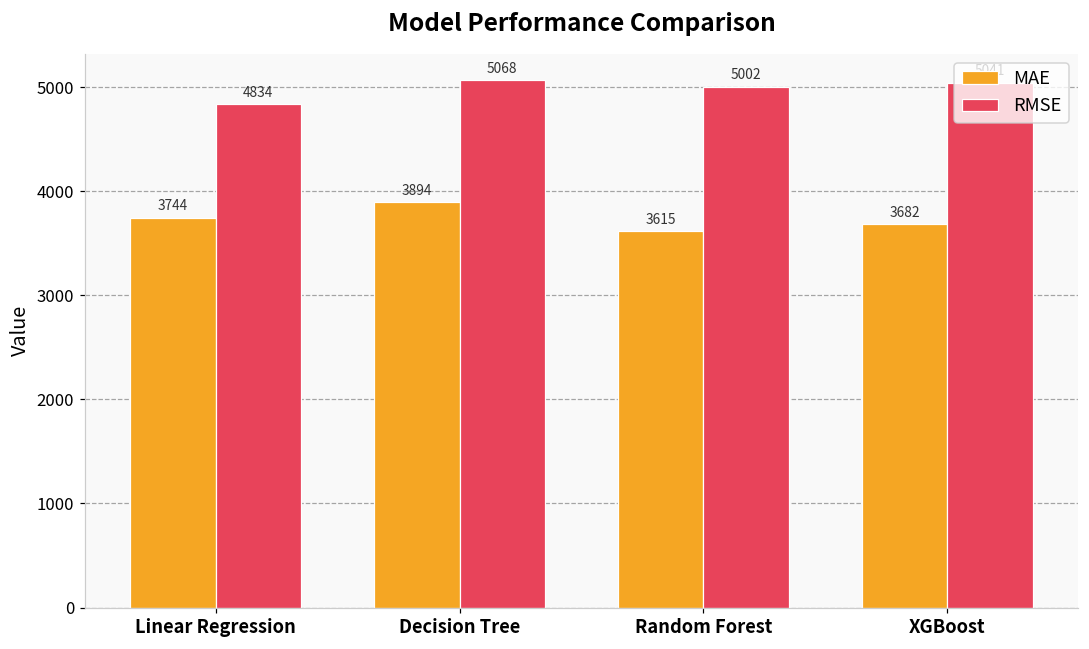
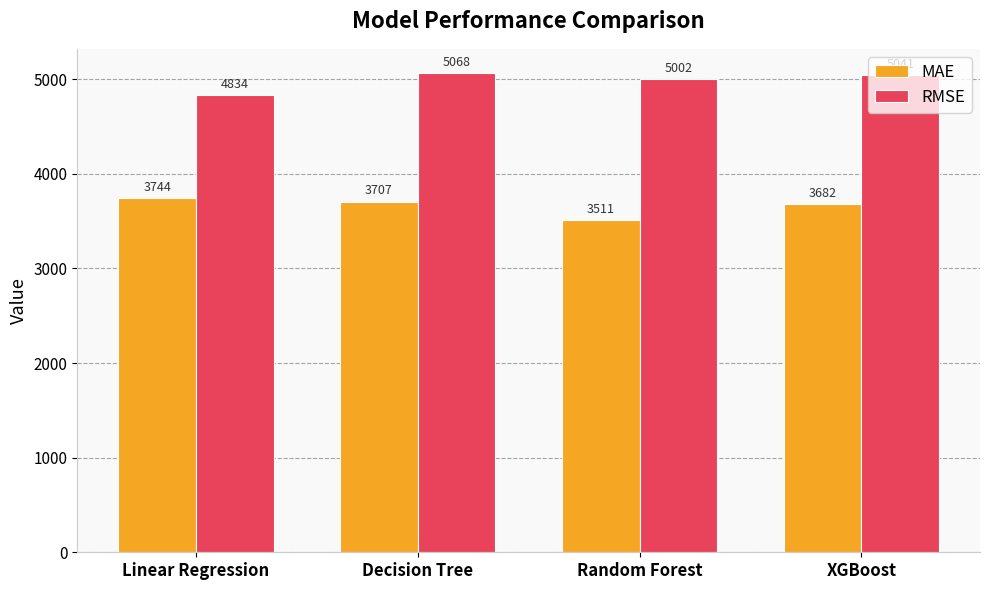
  {
    "MAE": {
      "Linear Regression": 3744,
-     "Decision Tree": 3894,
-     "Random Forest": 3615,
+     "Decision Tree": 3707,
+     "Random Forest": 3511,
      "XGBoost": 3682
    },
    "RMSE": {
      "Linear Regression": 4834,
      "Decision Tree": 5068,
      "Random Forest": 5002
    }
  }
